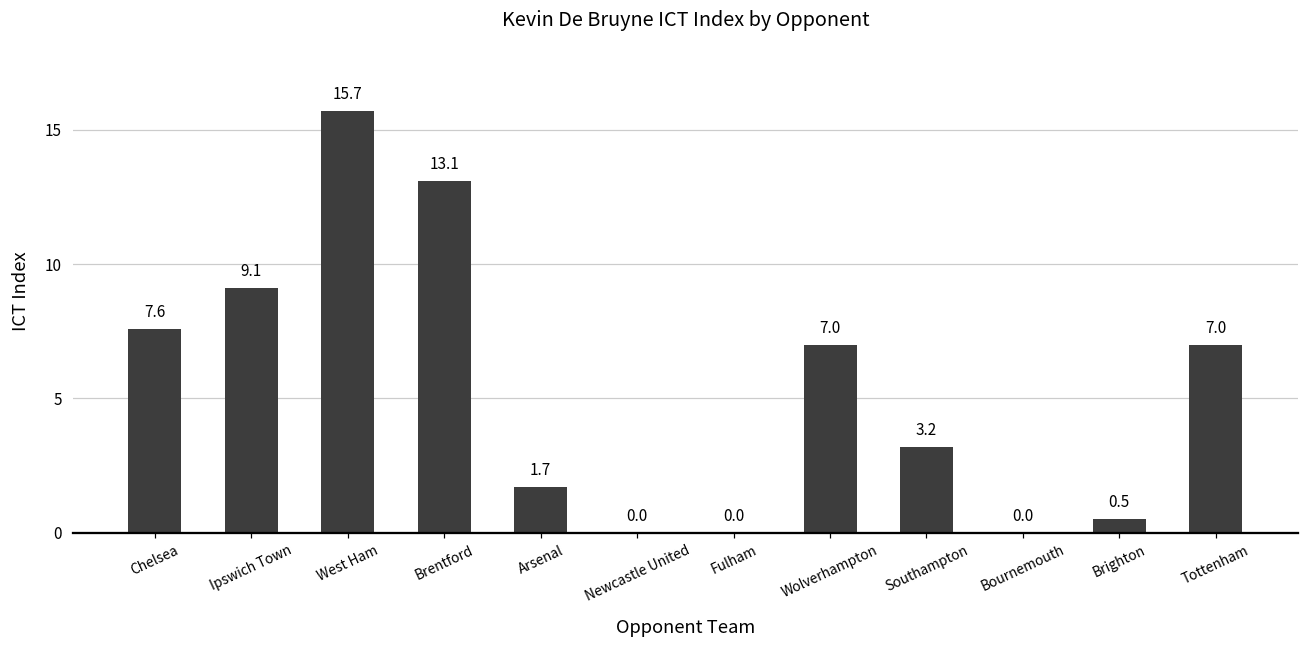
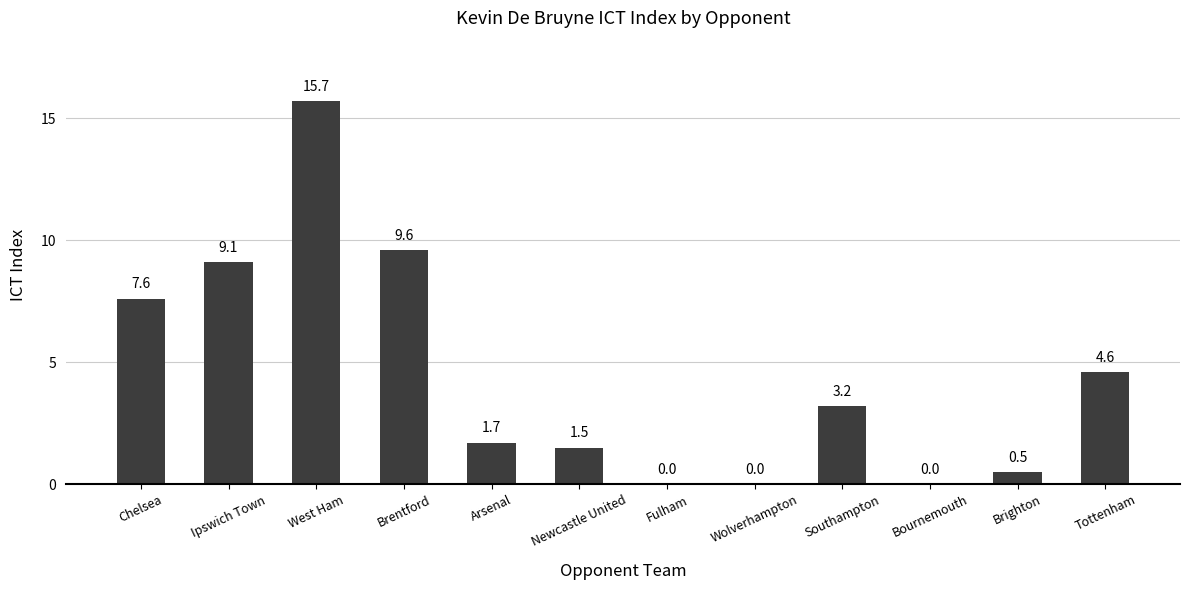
  {
    "Chelsea": 7.6,
    "Ipswich Town": 9.1,
    "West Ham": 15.7,
-   "Brentford": 13.1,
+   "Brentford": 9.6,
    "Arsenal": 1.7,
-   "Newcastle United": 0.0,
+   "Newcastle United": 1.5,
    "Fulham": 0.0,
-   "Wolverhampton": 7.0,
+   "Wolverhampton": 0.0,
    "Southampton": 3.2,
    "Bournemouth": 0.0,
    "Brighton": 0.5,
-   "Tottenham": 7.0
+   "Tottenham": 4.6
  }
